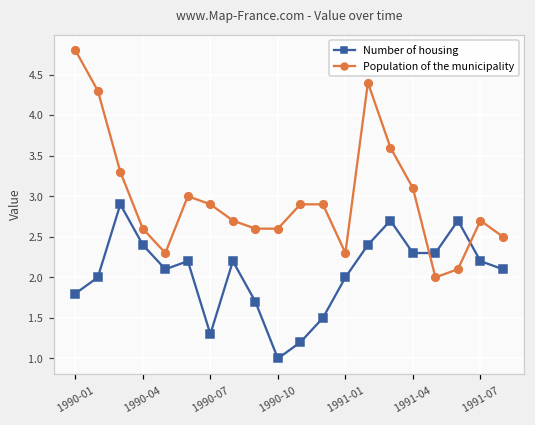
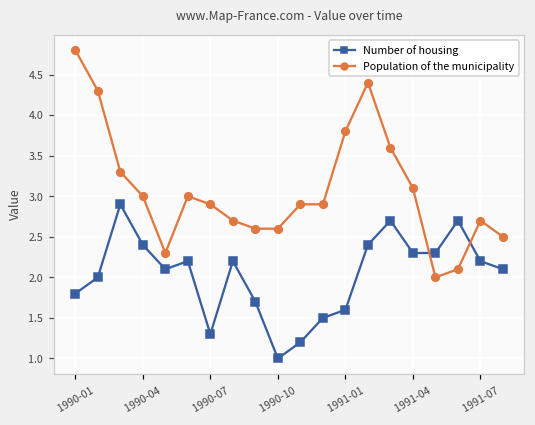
  {
    "Number of housing": {
      "1990-01": 1.8,
      "1990-04": 2.4,
      "1990-07": 1.3,
      "1990-10": 1.0,
-     "1991-01": 2.0,
+     "1991-01": 1.6,
      "1991-04": 2.3,
      "1991-07": 2.2
    },
    "Population of the municipality": {
      "1990-01": 4.8,
-     "1990-04": 2.6,
+     "1990-04": 3.0,
      "1990-07": 2.9,
      "1990-10": 2.6,
-     "1991-01": 2.3,
+     "1991-01": 3.8,
      "1991-04": 3.1,
      "1991-07": 2.7
    }
  }
